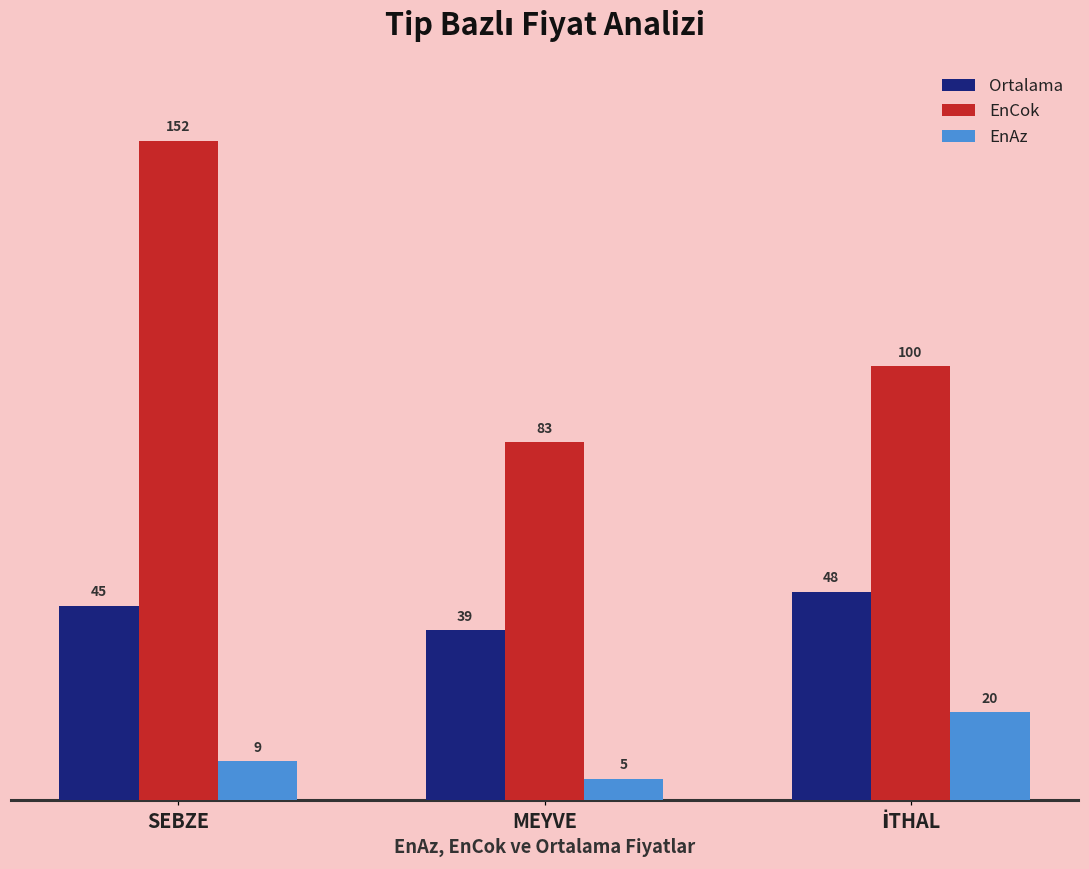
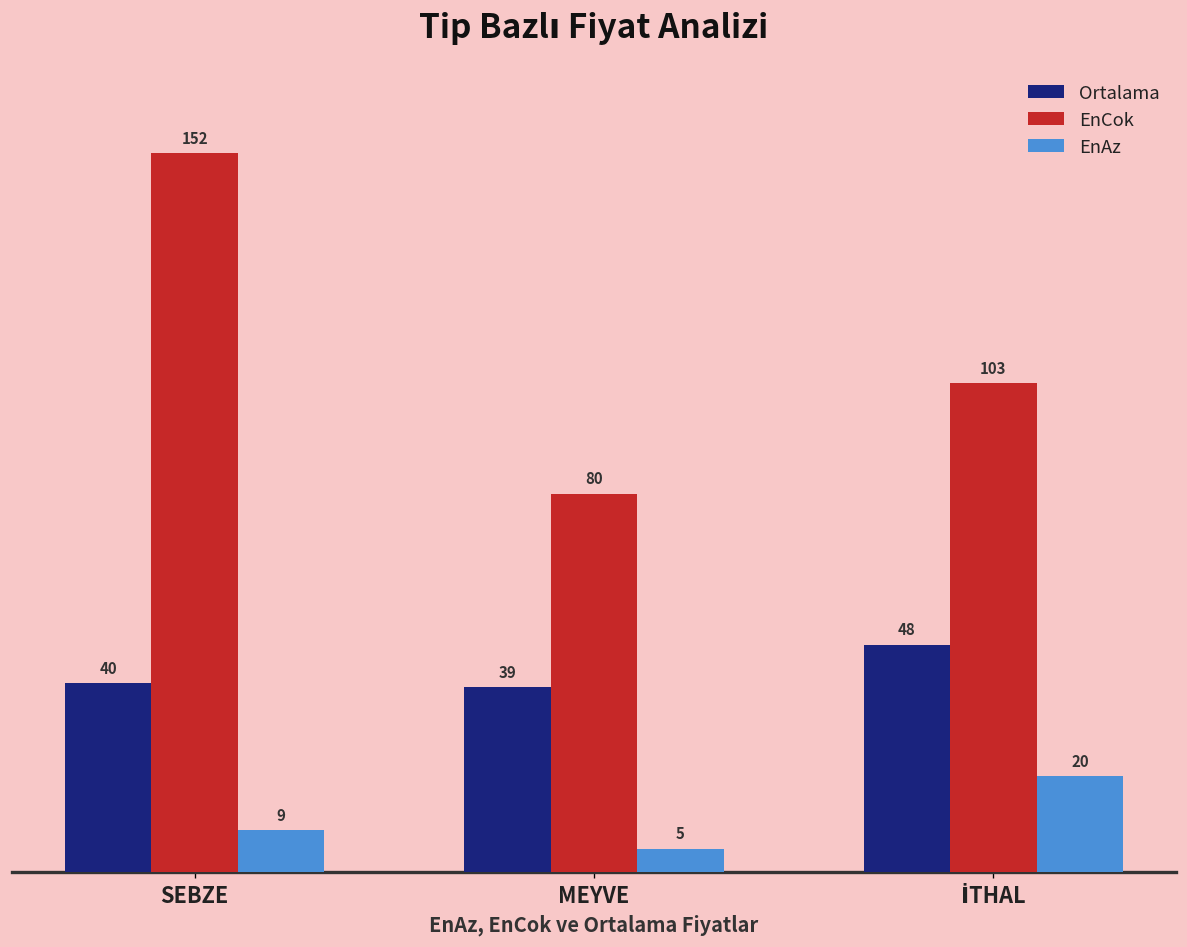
  {
    "Ortalama": {
-     "SEBZE": 45,
+     "SEBZE": 40,
      "MEYVE": 39,
      "İTHAL": 48
    },
    "EnCok": {
      "SEBZE": 152,
-     "MEYVE": 83,
-     "İTHAL": 100
+     "MEYVE": 80,
+     "İTHAL": 103
    },
    "EnAz": {
      "SEBZE": 9,
      "MEYVE": 5,
      "İTHAL": 20
    }
  }
